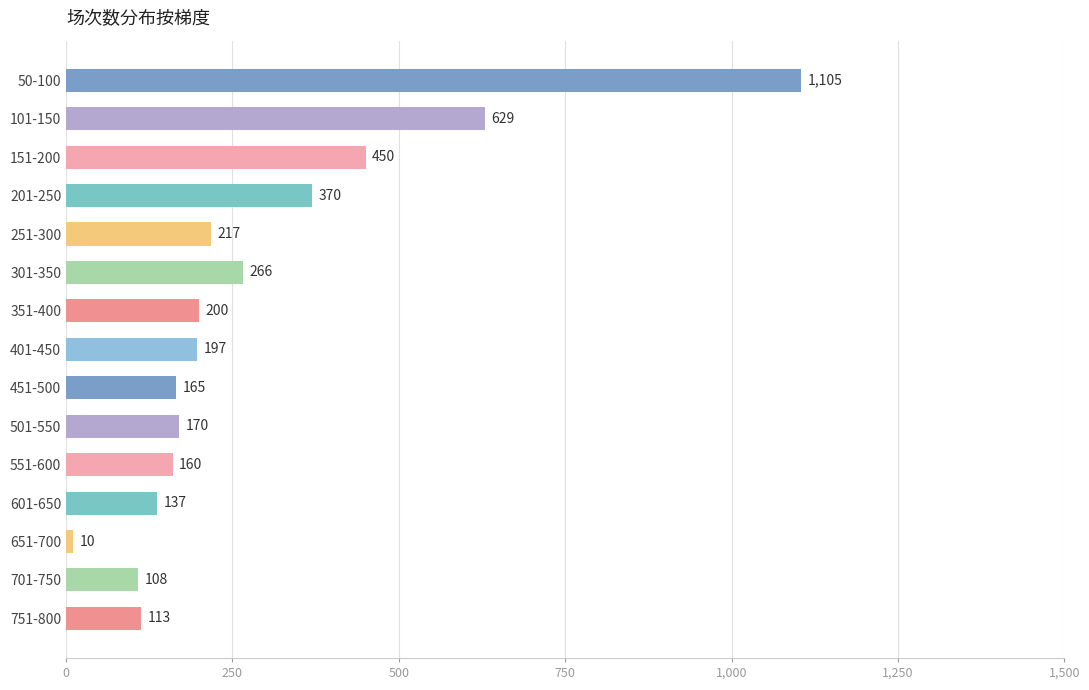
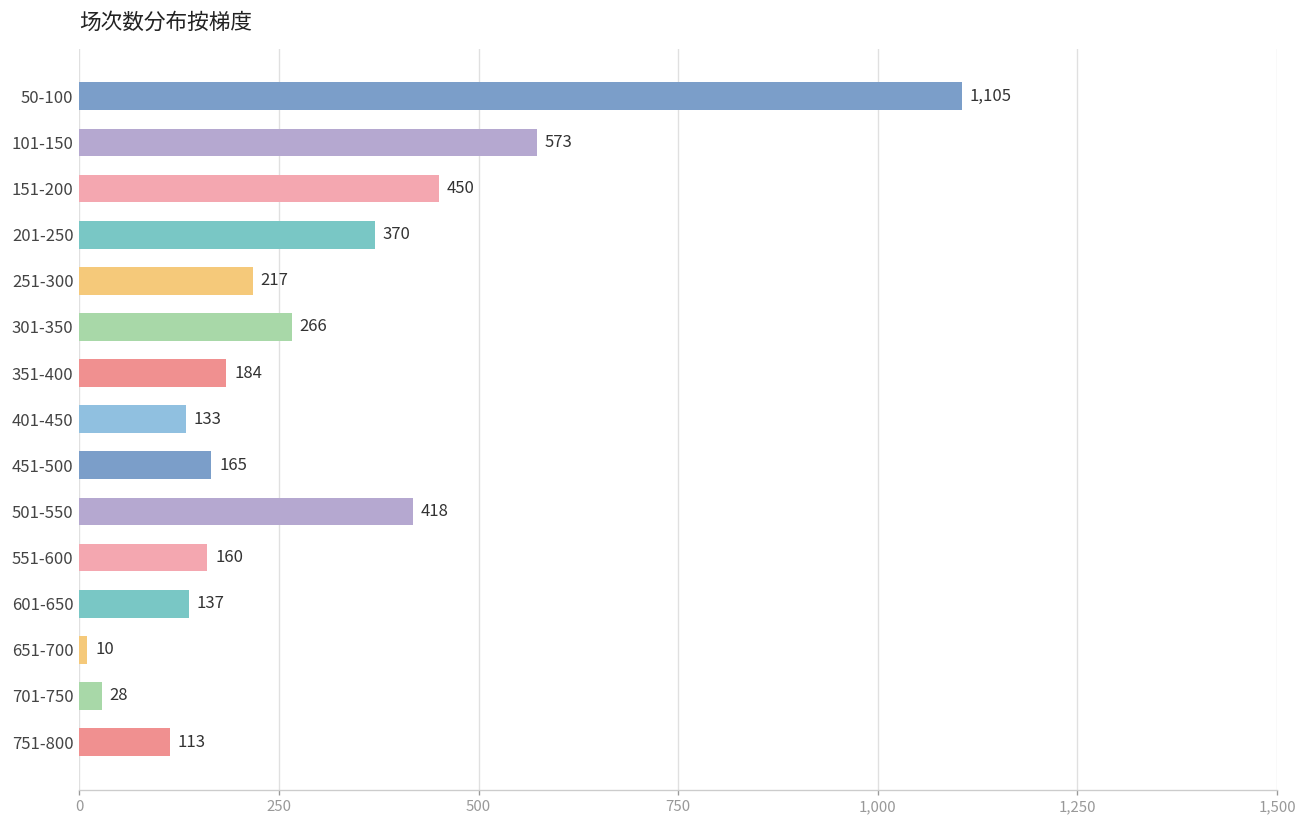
  {
    "50-100": "1,105",
-   "101-150": "629",
+   "101-150": "573",
    "151-200": "450",
    "201-250": "370",
    "251-300": "217",
    "301-350": "266",
-   "351-400": "200",
-   "401-450": "197",
+   "351-400": "184",
+   "401-450": "133",
    "451-500": "165",
-   "501-550": "170",
+   "501-550": "418",
    "551-600": "160",
    "601-650": "137",
    "651-700": "10",
-   "701-750": "108",
+   "701-750": "28",
    "751-800": "113"
  }
